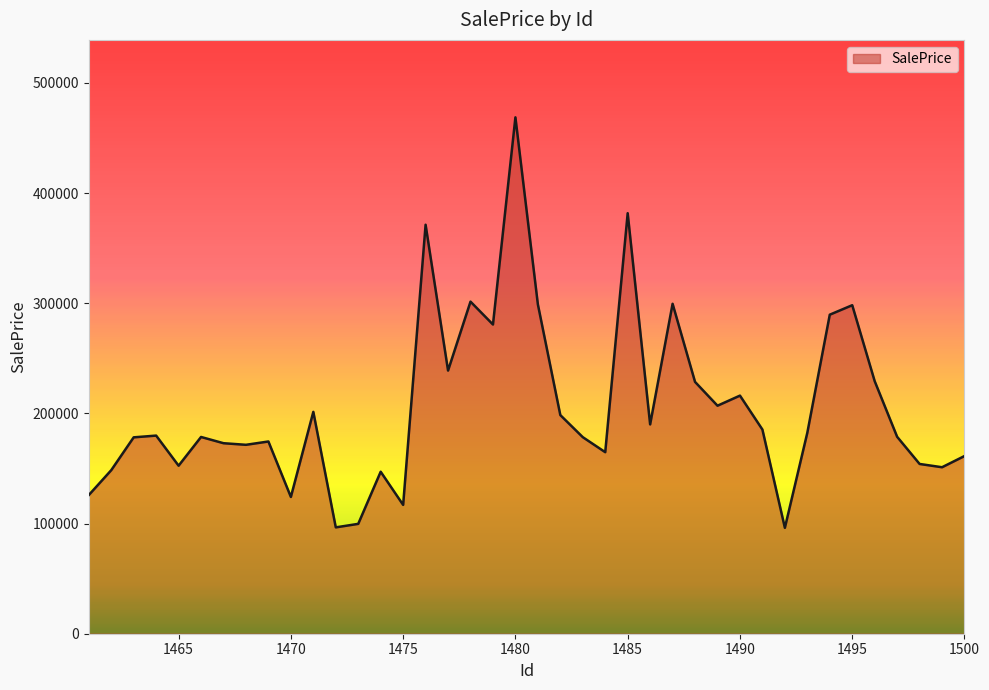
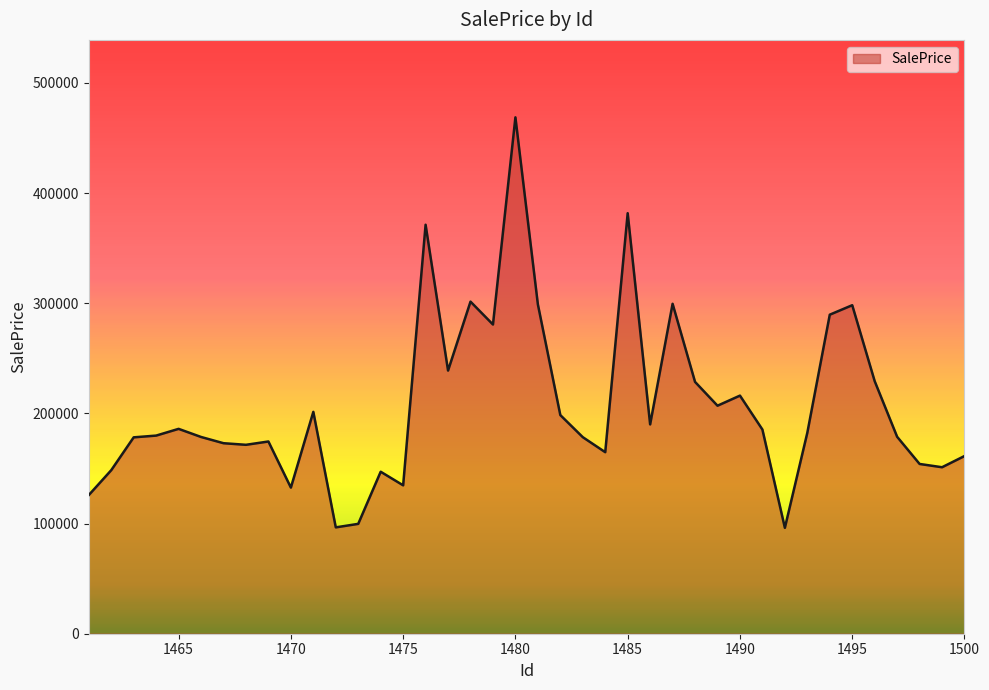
  {
-   "1465": 153000,
-   "1470": 124000,
-   "1475": 117000,
+   "1465": 186000,
+   "1470": 133000,
+   "1475": 135000,
    "1480": 469000,
    "1485": 382000,
    "1490": 216000,
    "1495": 298000,
    "1500": 161000
  }
